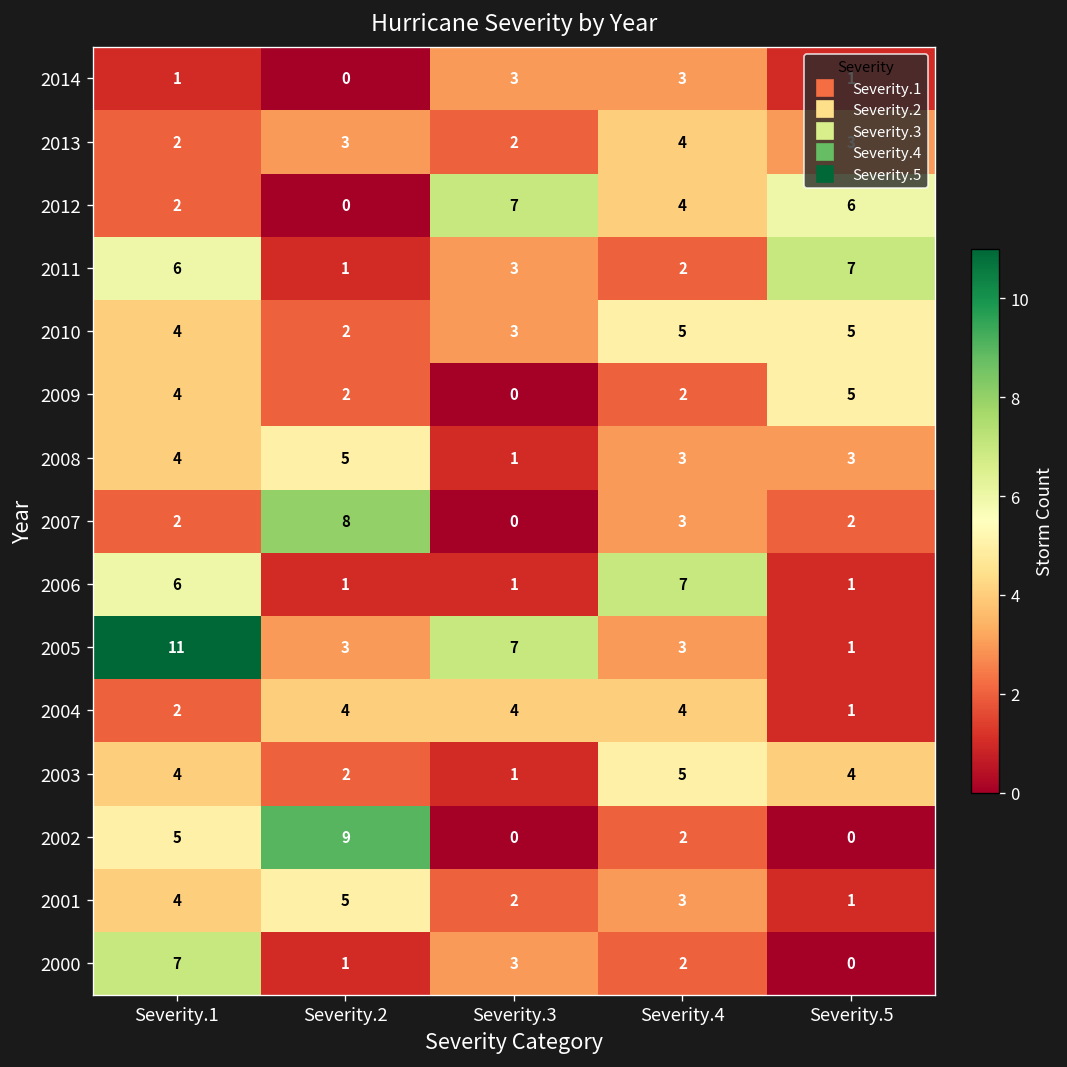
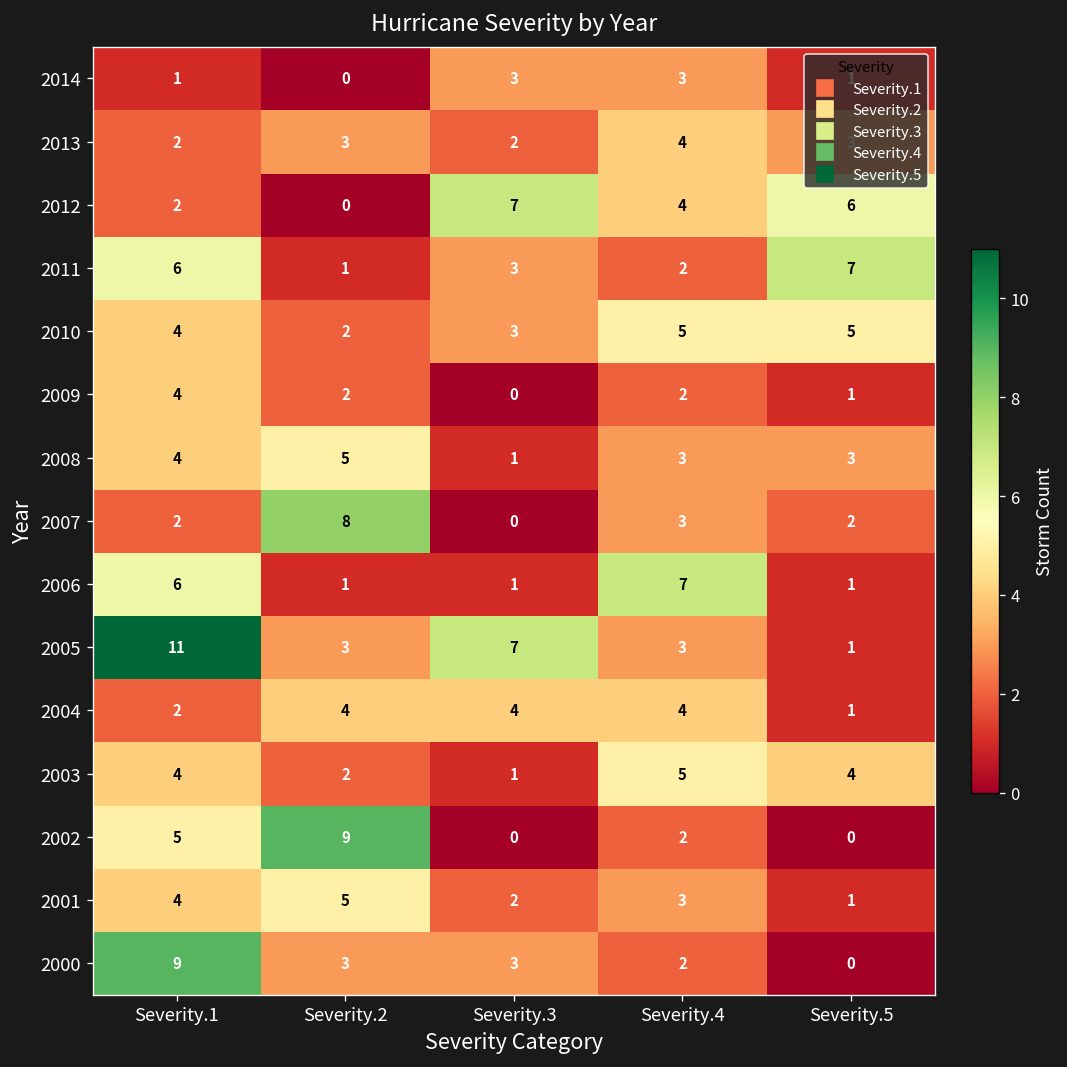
  {
    "2014": {
      "Severity.1": 1,
      "Severity.2": 0,
      "Severity.3": 3,
      "Severity.4": 3
    },
    "2013": {
      "Severity.1": 2,
      "Severity.2": 3,
      "Severity.3": 2,
      "Severity.4": 4
    },
    "2012": {
      "Severity.1": 2,
      "Severity.2": 0,
      "Severity.3": 7,
      "Severity.4": 4
    },
    "2011": {
      "Severity.1": 6,
      "Severity.2": 1,
      "Severity.3": 3,
      "Severity.4": 2,
      "Severity.5": 7
    },
    "2010": {
      "Severity.1": 4,
      "Severity.2": 2,
      "Severity.3": 3,
      "Severity.4": 5,
      "Severity.5": 5
    },
    "2009": {
      "Severity.1": 4,
      "Severity.2": 2,
      "Severity.3": 0,
      "Severity.4": 2,
-     "Severity.5": 5
+     "Severity.5": 1
    },
    "2008": {
      "Severity.1": 4,
      "Severity.2": 5,
      "Severity.3": 1,
      "Severity.4": 3,
      "Severity.5": 3
    },
    "2007": {
      "Severity.1": 2,
      "Severity.2": 8,
      "Severity.3": 0,
      "Severity.4": 3,
      "Severity.5": 2
    },
    "2006": {
      "Severity.1": 6,
      "Severity.2": 1,
      "Severity.3": 1,
      "Severity.4": 7,
      "Severity.5": 1
    },
    "2005": {
      "Severity.1": 11,
      "Severity.2": 3,
      "Severity.3": 7,
      "Severity.4": 3,
      "Severity.5": 1
    },
    "2004": {
      "Severity.1": 2,
      "Severity.2": 4,
      "Severity.3": 4,
      "Severity.4": 4,
      "Severity.5": 1
    },
    "2003": {
      "Severity.1": 4,
      "Severity.2": 2,
      "Severity.3": 1,
      "Severity.4": 5,
      "Severity.5": 4
    },
    "2002": {
      "Severity.1": 5,
      "Severity.2": 9,
      "Severity.3": 0,
      "Severity.4": 2,
      "Severity.5": 0
    },
    "2001": {
      "Severity.1": 4,
      "Severity.2": 5,
      "Severity.3": 2,
      "Severity.4": 3,
      "Severity.5": 1
    },
    "2000": {
-     "Severity.1": 7,
-     "Severity.2": 1,
+     "Severity.1": 9,
+     "Severity.2": 3,
      "Severity.3": 3,
      "Severity.4": 2,
      "Severity.5": 0
    }
  }
